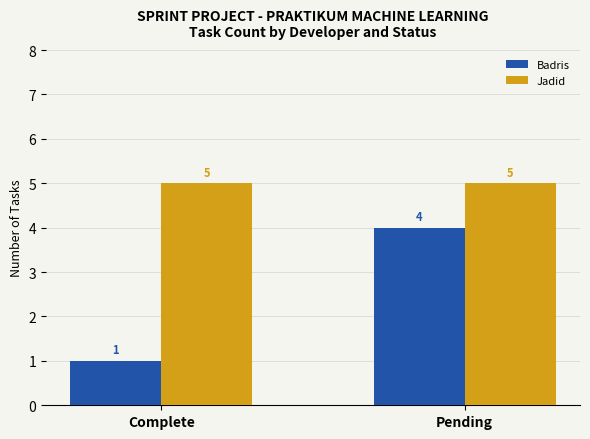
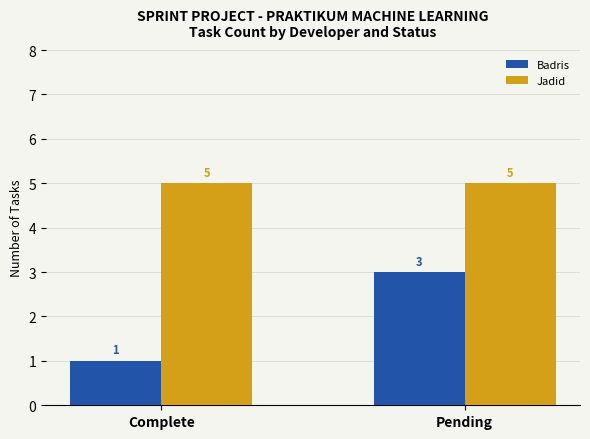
  {
    "Badris": {
      "Complete": 1,
-     "Pending": 4
+     "Pending": 3
    },
    "Jadid": {
      "Complete": 5,
      "Pending": 5
    }
  }
